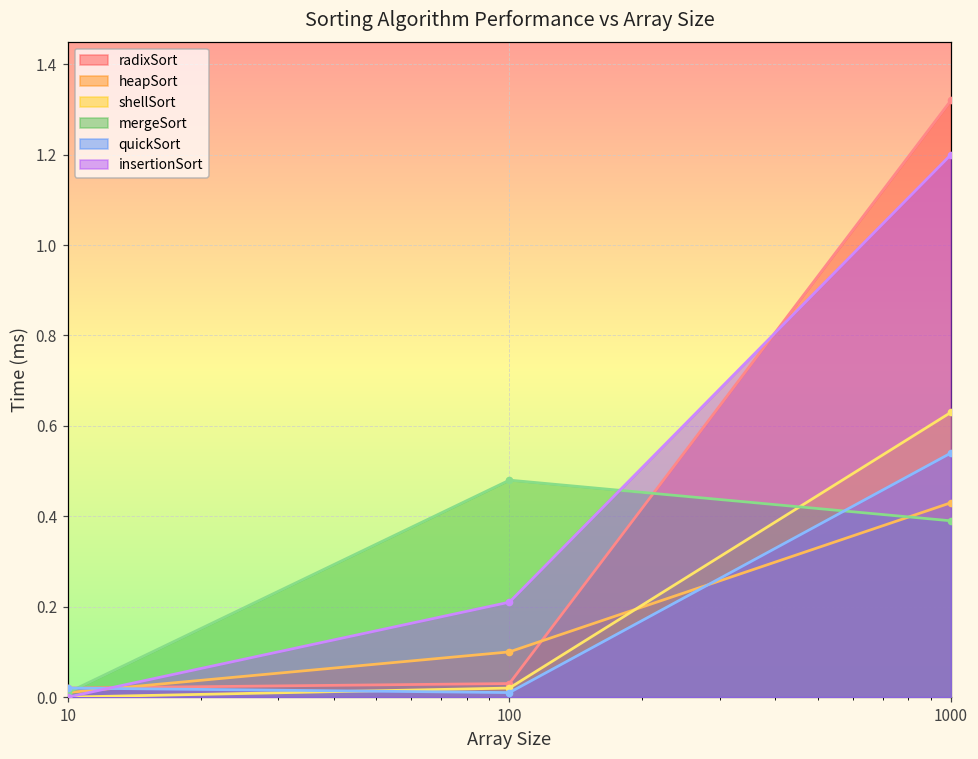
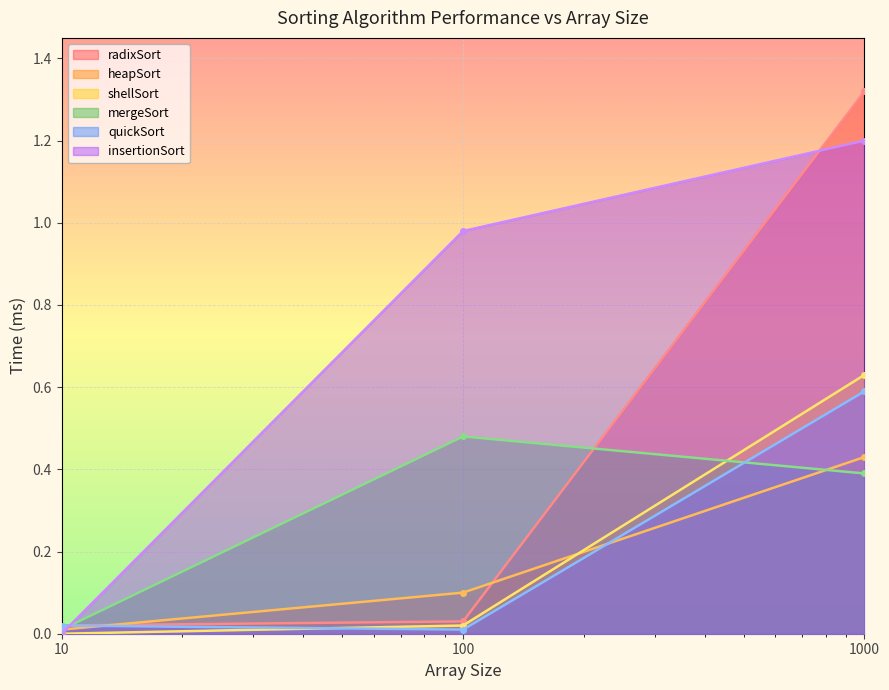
  {
    "radixSort": {
      "100": 0.03,
      "1000": 1.32
    },
    "mergeSort": {
      "100": 0.48,
      "1000": 0.39
    },
    "quickSort": {
      "100": 0.01,
-     "1000": 0.54
+     "1000": 0.59
    },
    "insertionSort": {
-     "100": 0.21,
+     "100": 0.98,
      "1000": 1.20
    }
  }
